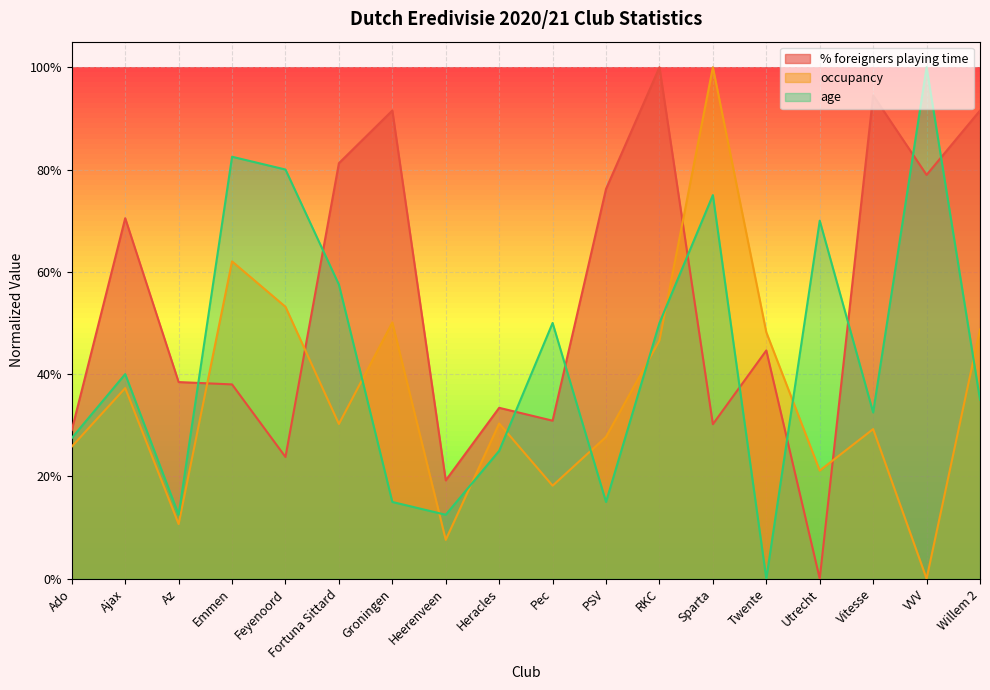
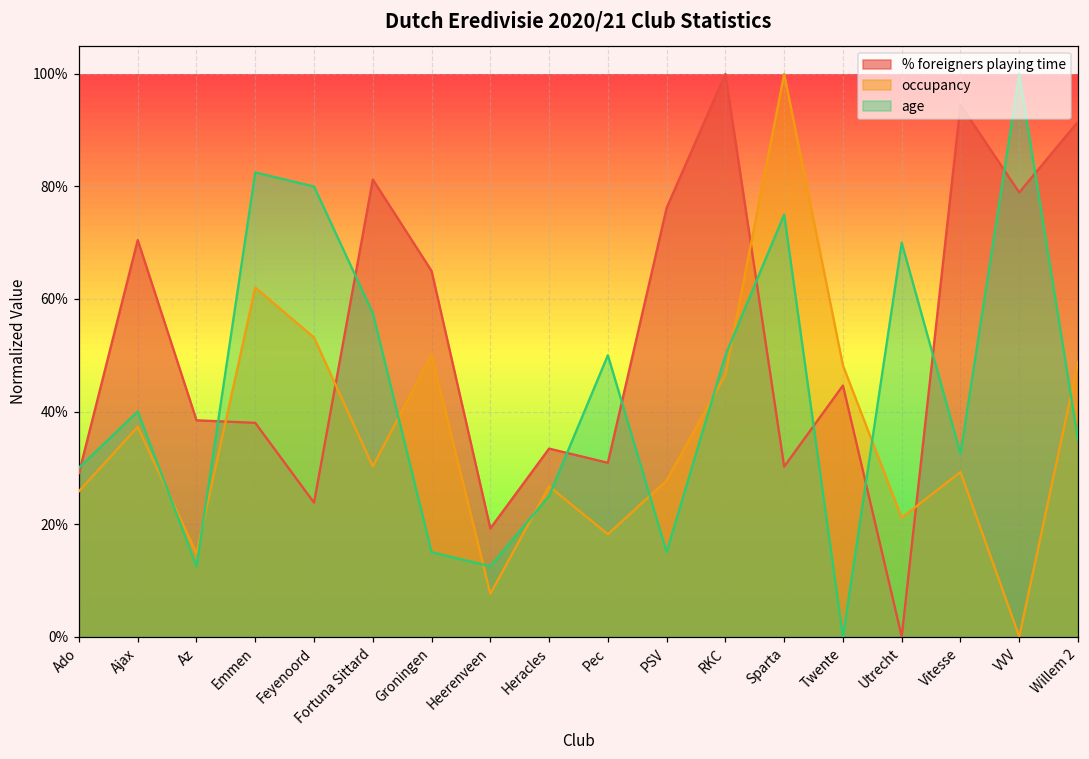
  {
    "% foreigners playing time": {
      "Ado": "29%",
      "Ajax": "70%",
      "Az": "38%",
      "Emmen": "38%",
      "Feyenoord": "24%",
      "Fortuna Sittard": "81%",
-     "Groningen": "92%",
+     "Groningen": "65%",
      "Heerenveen": "19%",
      "Heracles": "33%",
      "Pec": "31%",
      "PSV": "76%",
      "RKC": "100%",
      "Sparta": "30%",
      "Twente": "45%",
      "Utrecht": "0%",
      "VVV": "79%",
      "Willem 2": "92%"
    },
    "occupancy": {
      "Ado": "26%",
      "Ajax": "37%",
-     "Az": "11%",
+     "Az": "15%",
      "Emmen": "62%",
      "Feyenoord": "53%",
      "Fortuna Sittard": "30%",
      "Groningen": "50%",
      "Heerenveen": "8%",
-     "Heracles": "30%",
+     "Heracles": "27%",
      "Pec": "18%",
      "PSV": "28%",
      "RKC": "47%",
      "Sparta": "100%",
      "Twente": "48%",
      "Utrecht": "21%",
      "Vitesse": "29%",
      "VVV": "0%",
      "Willem 2": "49%"
    },
    "age": {
-     "Ado": "28%",
+     "Ado": "30%",
      "Ajax": "40%",
      "Az": "13%",
      "Emmen": "83%",
      "Feyenoord": "80%",
      "Fortuna Sittard": "58%",
      "Groningen": "15%",
      "Heerenveen": "13%",
      "Heracles": "25%",
      "Pec": "50%",
      "PSV": "15%",
      "RKC": "50%",
      "Sparta": "75%",
      "Twente": "0%",
      "Utrecht": "70%",
      "Vitesse": "33%",
      "Willem 2": "35%"
    }
  }
